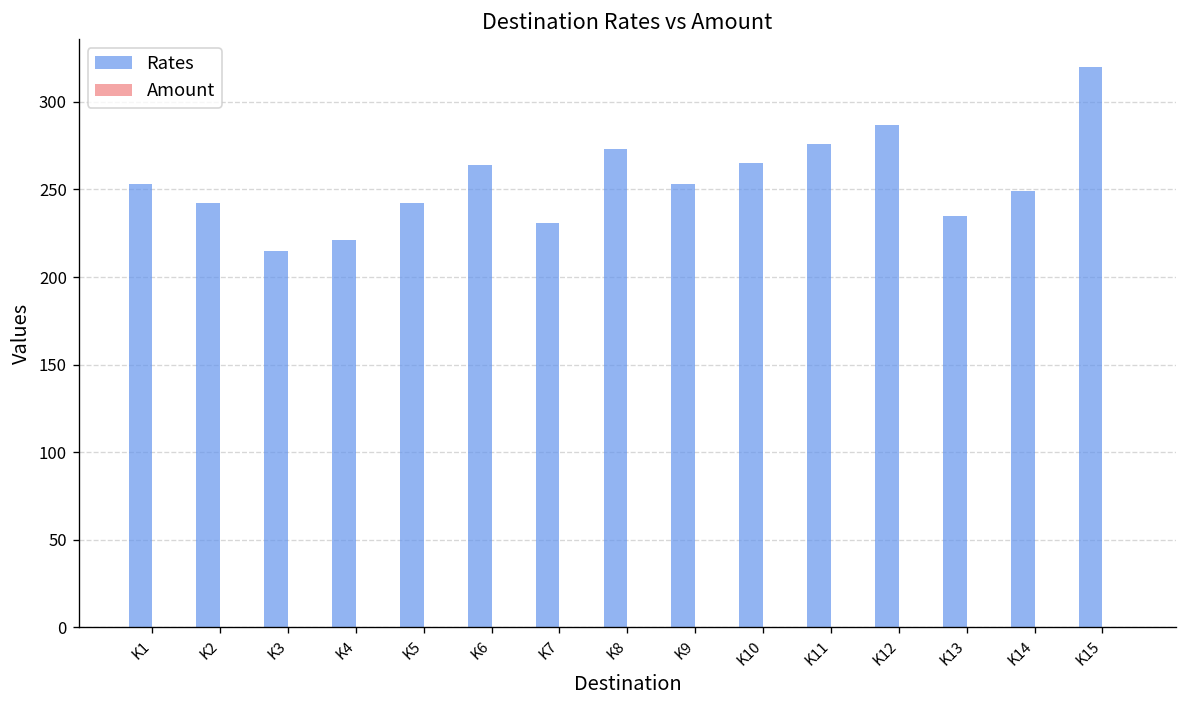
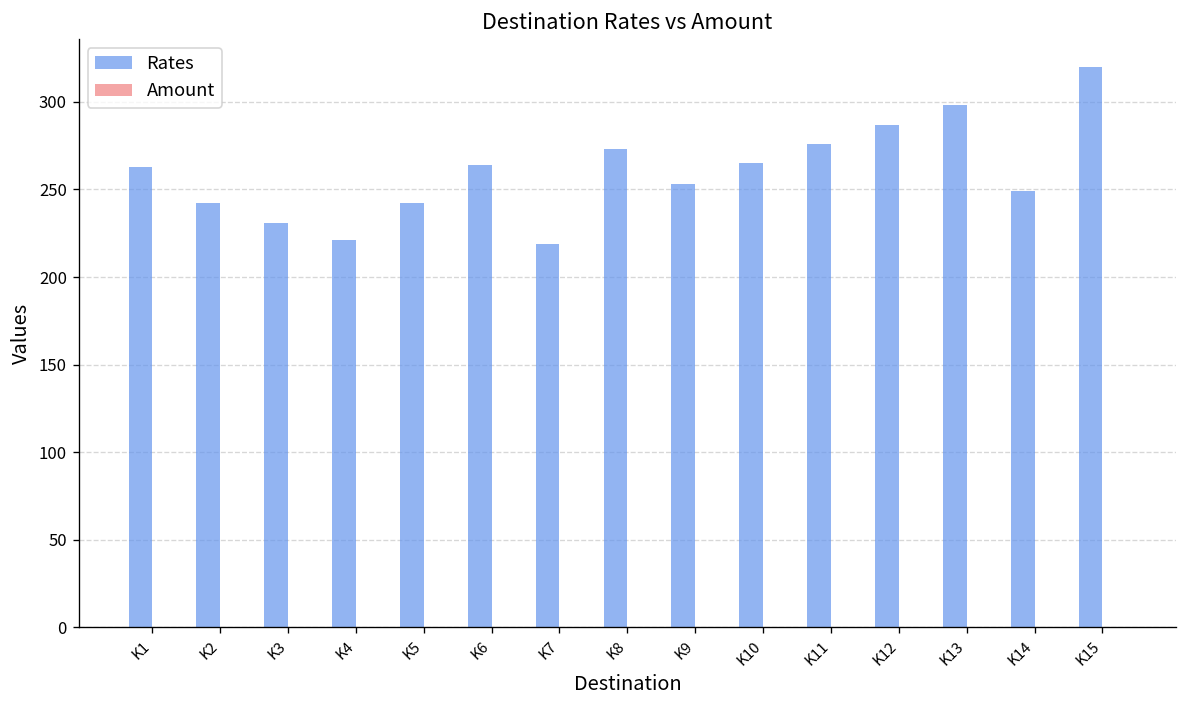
  {
    "Rates": {
-     "K1": 253,
+     "K1": 263,
      "K2": 242,
-     "K3": 215,
+     "K3": 231,
      "K4": 221,
      "K5": 242,
      "K6": 264,
-     "K7": 231,
+     "K7": 219,
      "K8": 273,
      "K9": 253,
      "K10": 265,
      "K11": 276,
      "K12": 287,
-     "K13": 235,
+     "K13": 298,
      "K14": 249,
      "K15": 320
    },
    "Amount": {
      "K1": 0,
      "K2": 0,
      "K3": 0,
      "K4": 0,
      "K5": 0,
      "K6": 0,
      "K7": 0,
      "K8": 0,
      "K9": 0,
      "K10": 0,
      "K11": 0,
      "K12": 0,
      "K13": 0,
      "K14": 0,
      "K15": 0
    }
  }
